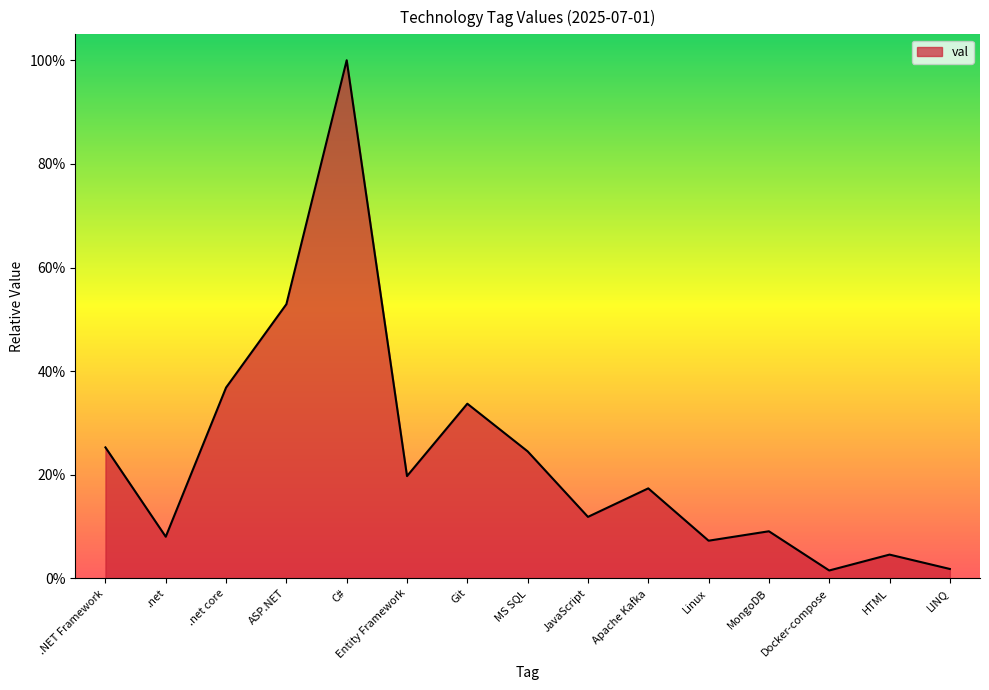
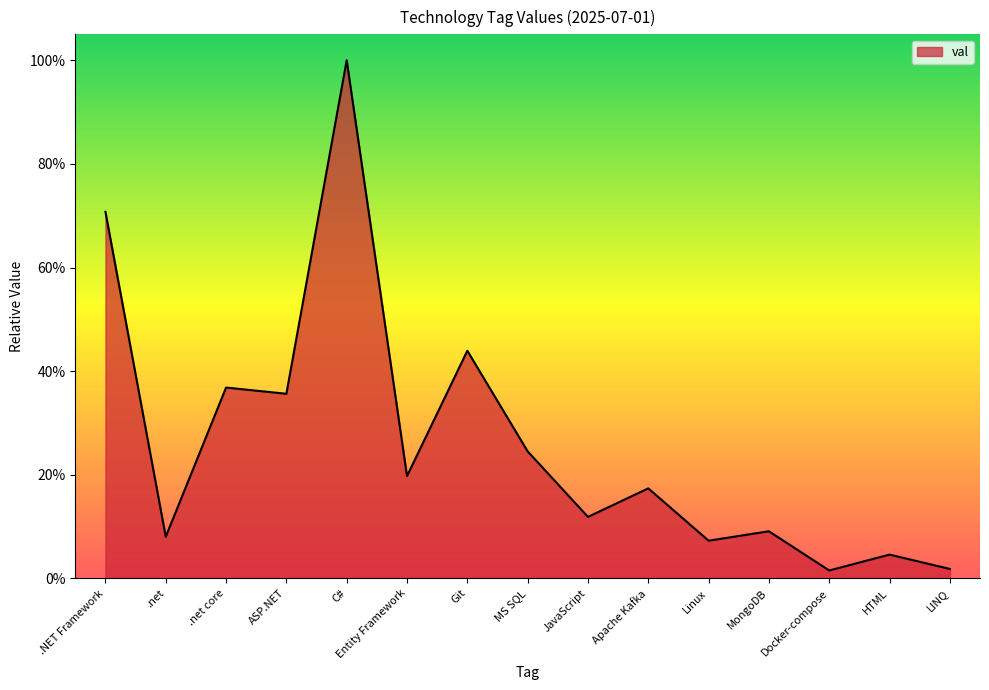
  {
-   ".NET Framework": "25%",
+   ".NET Framework": "71%",
    ".net": "8%",
    ".net core": "37%",
-   "ASP.NET": "53%",
+   "ASP.NET": "36%",
    "C#": "100%",
    "Entity Framework": "20%",
-   "Git": "34%",
+   "Git": "44%",
    "MS SQL": "25%",
    "JavaScript": "12%",
    "Apache Kafka": "17%",
    "Linux": "7%",
    "MongoDB": "9%",
    "Docker-compose": "2%",
    "HTML": "5%",
    "LINQ": "2%"
  }
